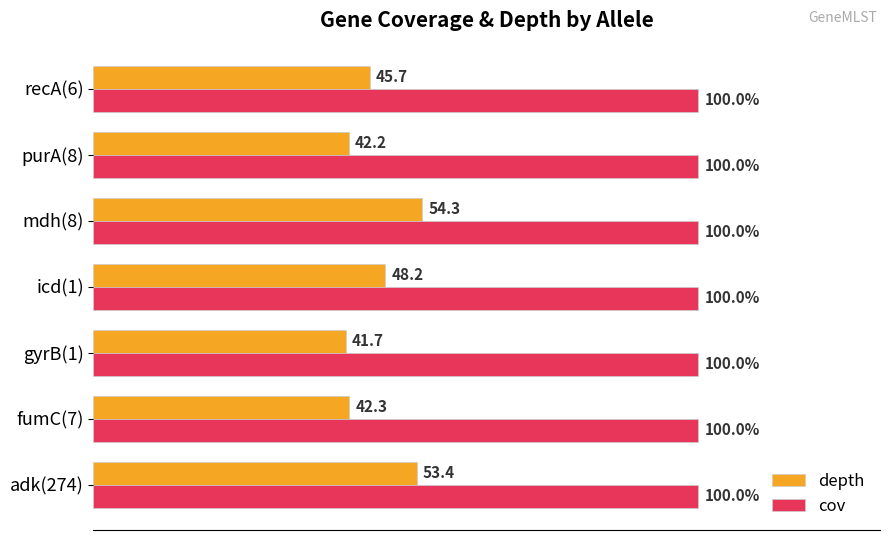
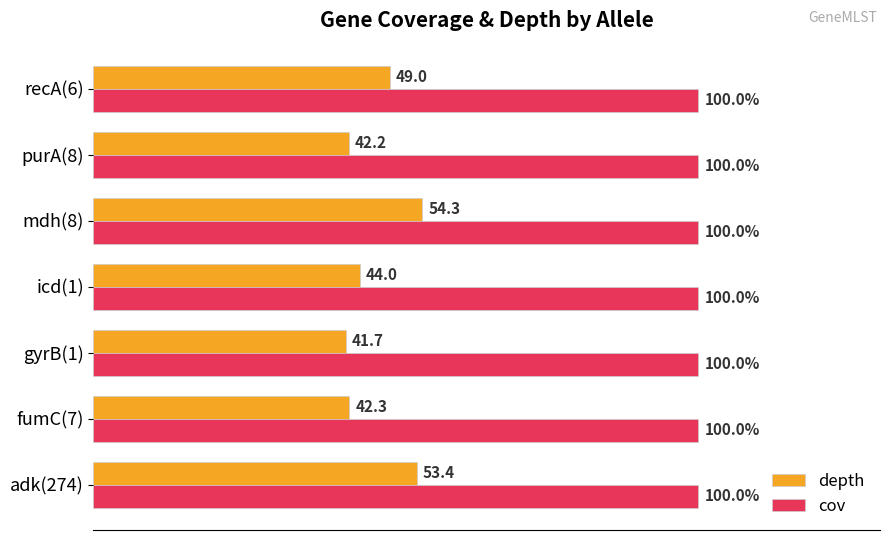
  {
    "depth": {
-     "recA(6)": "45.7",
+     "recA(6)": "49.0",
      "purA(8)": "42.2",
      "mdh(8)": "54.3",
-     "icd(1)": "48.2",
+     "icd(1)": "44.0",
      "gyrB(1)": "41.7",
      "fumC(7)": "42.3",
      "adk(274)": "53.4"
    },
    "cov": {
      "recA(6)": "100.0%",
      "purA(8)": "100.0%",
      "mdh(8)": "100.0%",
      "icd(1)": "100.0%",
      "gyrB(1)": "100.0%",
      "fumC(7)": "100.0%",
      "adk(274)": "100.0%"
    }
  }
